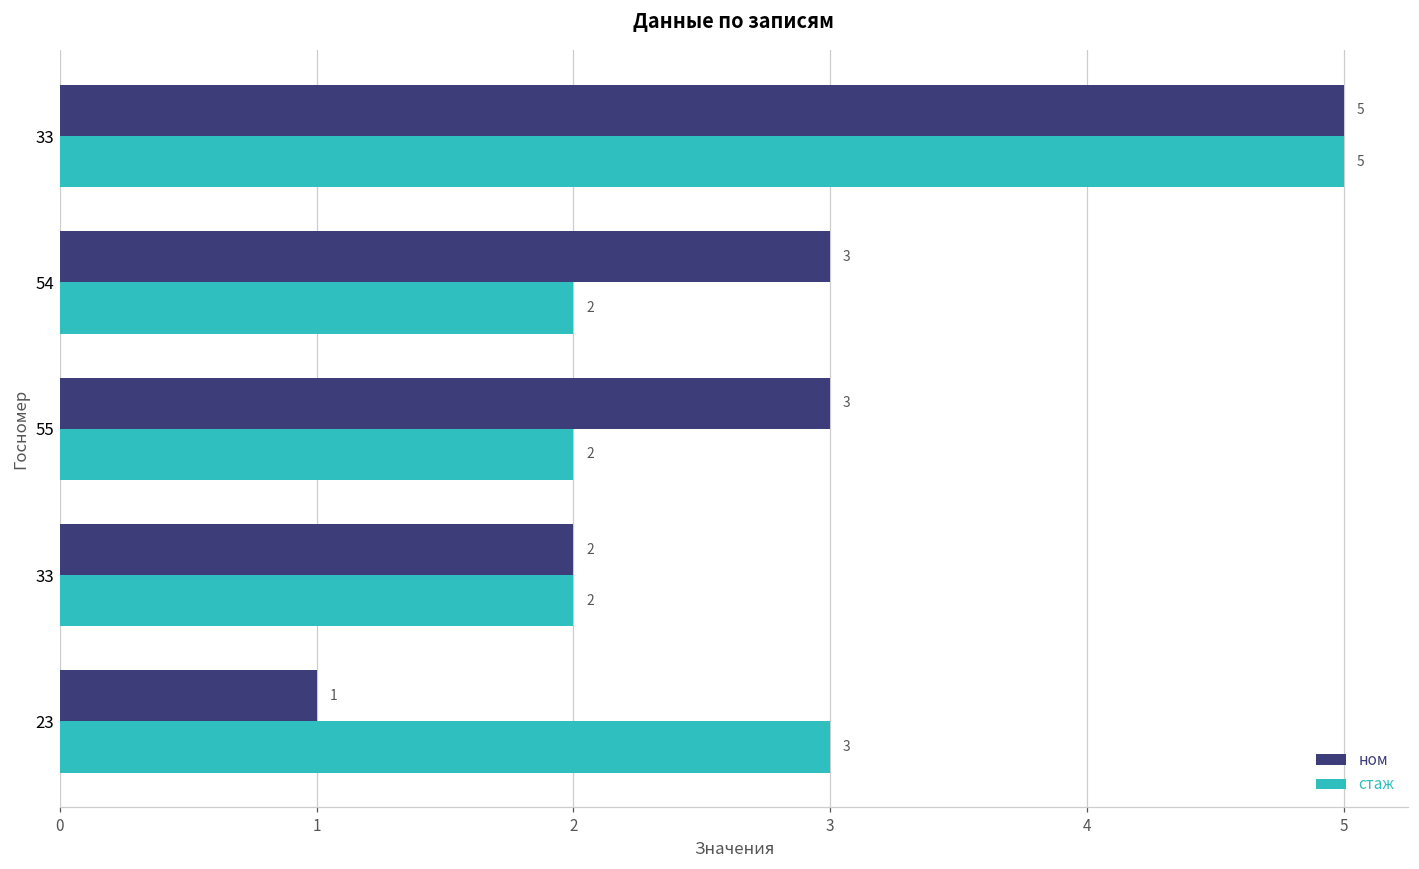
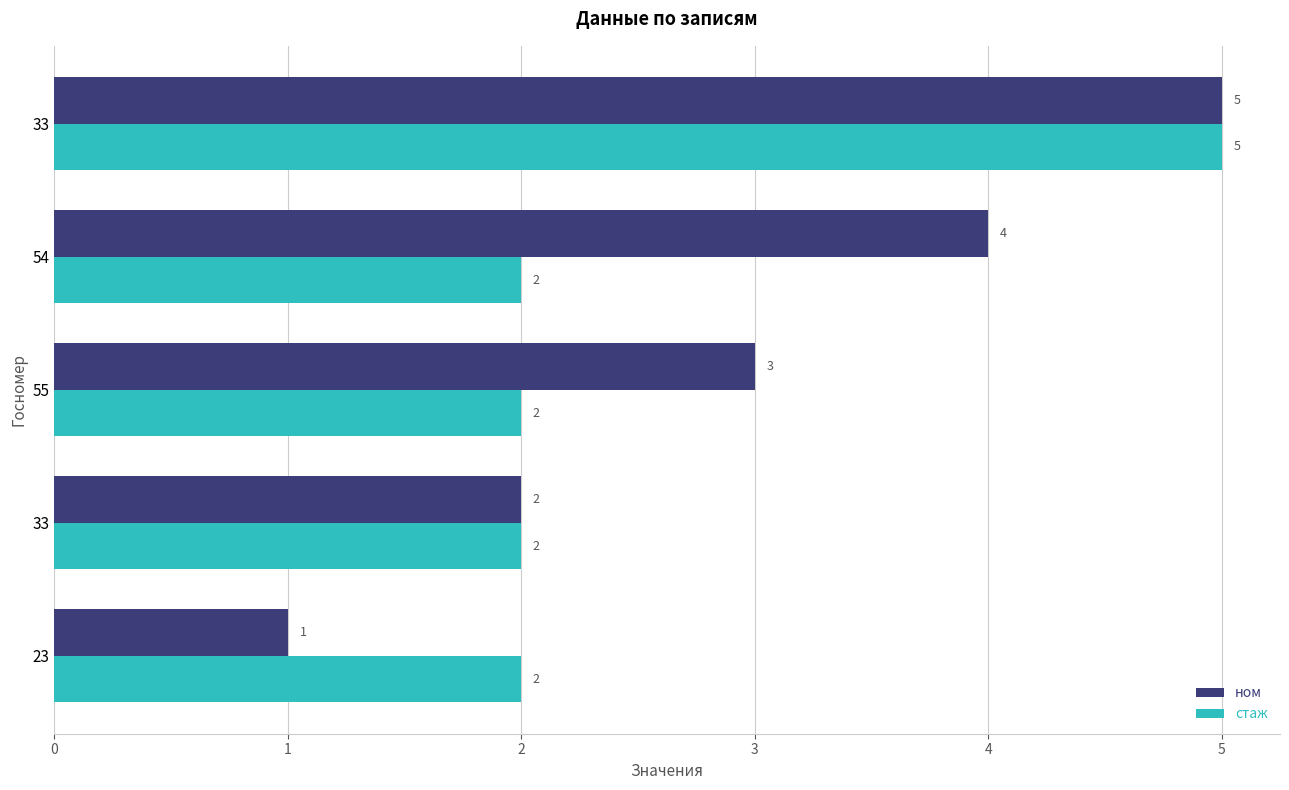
  {
    "ном": {
-     "54": 3,
+     "54": 4,
      "55": 3,
      "23": 1
    },
    "стаж": {
      "54": 2,
      "55": 2,
-     "23": 3
+     "23": 2
    }
  }
